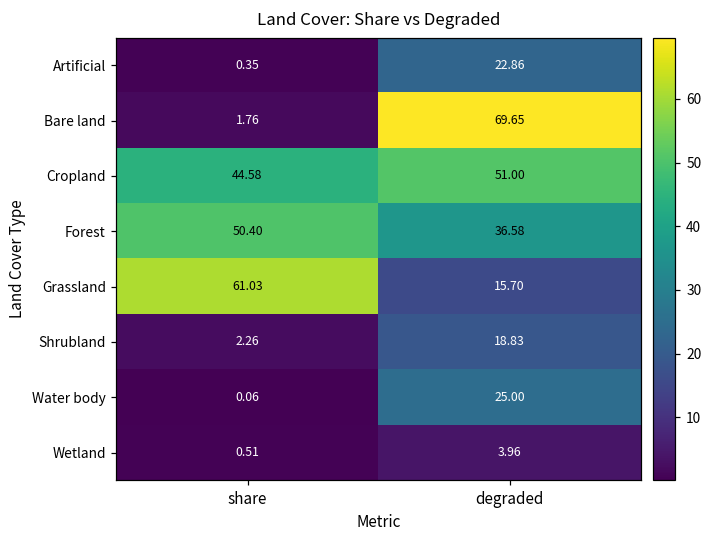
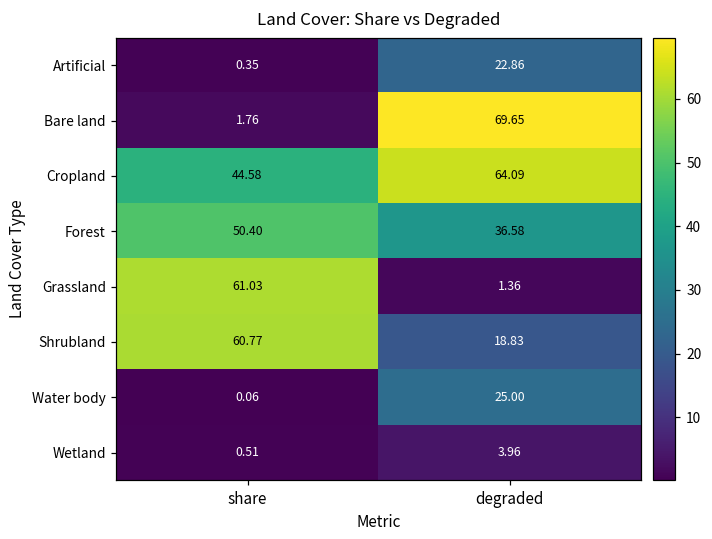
  {
    "Artificial": {
      "share": 0.35,
      "degraded": 22.86
    },
    "Bare land": {
      "share": 1.76,
      "degraded": 69.65
    },
    "Cropland": {
      "share": 44.58,
-     "degraded": 51.00
+     "degraded": 64.09
    },
    "Forest": {
      "share": 50.40,
      "degraded": 36.58
    },
    "Grassland": {
      "share": 61.03,
-     "degraded": 15.70
+     "degraded": 1.36
    },
    "Shrubland": {
-     "share": 2.26,
+     "share": 60.77,
      "degraded": 18.83
    },
    "Water body": {
      "share": 0.06,
      "degraded": 25.00
    },
    "Wetland": {
      "share": 0.51,
      "degraded": 3.96
    }
  }
